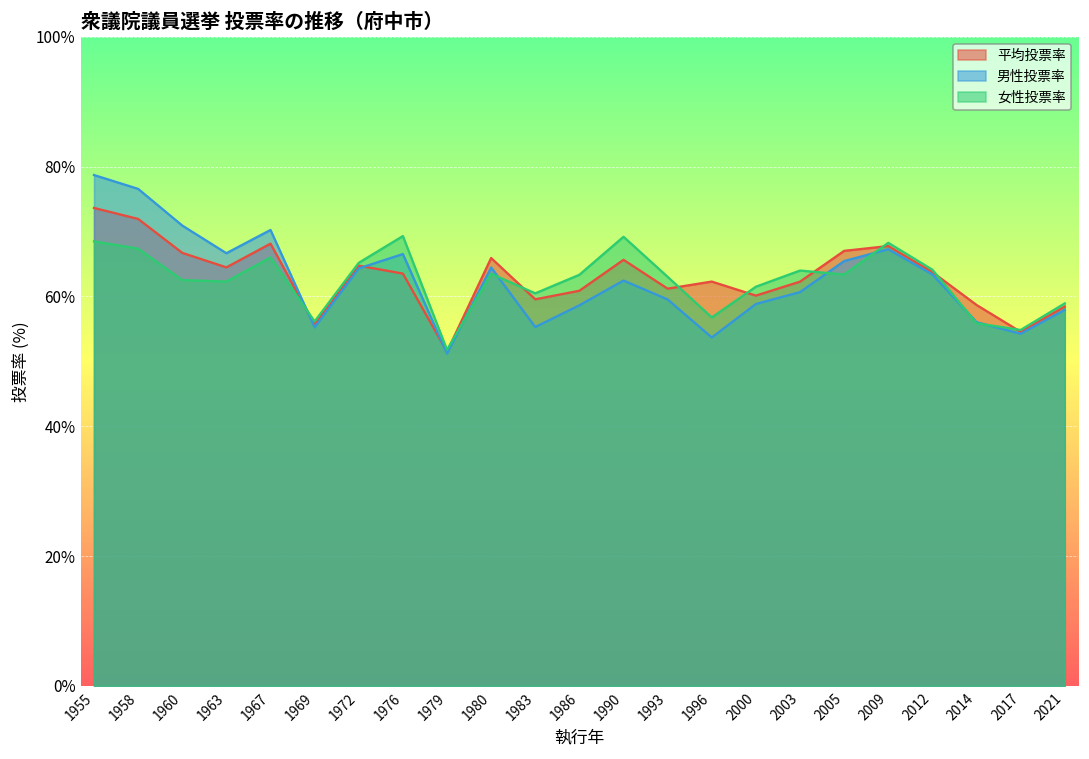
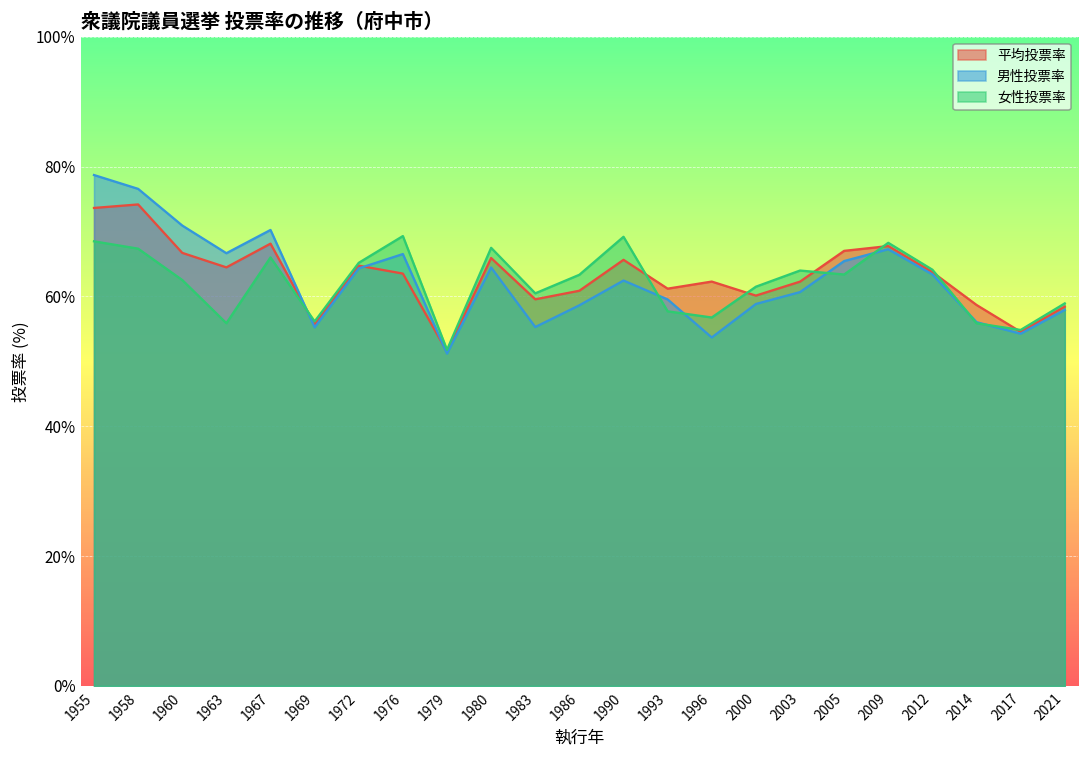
  {
    "平均投票率": {
      "1955": "74%",
-     "1958": "72%",
+     "1958": "74%",
      "1960": "67%",
      "1963": "64%",
      "1967": "68%",
      "1969": "56%",
      "1976": "64%",
      "1980": "66%",
      "1983": "60%",
      "1986": "61%",
      "1990": "66%",
      "1993": "61%",
      "1996": "62%",
      "2000": "60%",
      "2003": "62%",
      "2005": "67%",
      "2009": "68%",
      "2014": "59%",
      "2021": "58%"
    },
    "男性投票率": {
      "1955": "79%",
      "1958": "77%",
      "1960": "71%",
      "1963": "67%",
      "1967": "70%",
      "1969": "55%",
      "1976": "67%",
      "1980": "64%",
      "1983": "55%",
      "1986": "59%",
      "1990": "62%",
      "1993": "60%",
      "1996": "54%",
      "2000": "59%",
      "2003": "61%",
      "2005": "65%",
      "2009": "67%",
      "2021": "58%"
    },
    "女性投票率": {
      "1955": "68%",
      "1958": "67%",
      "1960": "63%",
-     "1963": "62%",
+     "1963": "56%",
      "1967": "66%",
      "1969": "56%",
      "1972": "65%",
      "1976": "69%",
-     "1980": "63%",
+     "1980": "67%",
      "1983": "60%",
      "1986": "63%",
      "1990": "69%",
-     "1993": "63%",
+     "1993": "58%",
      "1996": "57%",
      "2000": "61%",
      "2003": "64%",
      "2005": "63%",
      "2009": "68%",
      "2021": "59%"
    }
  }
